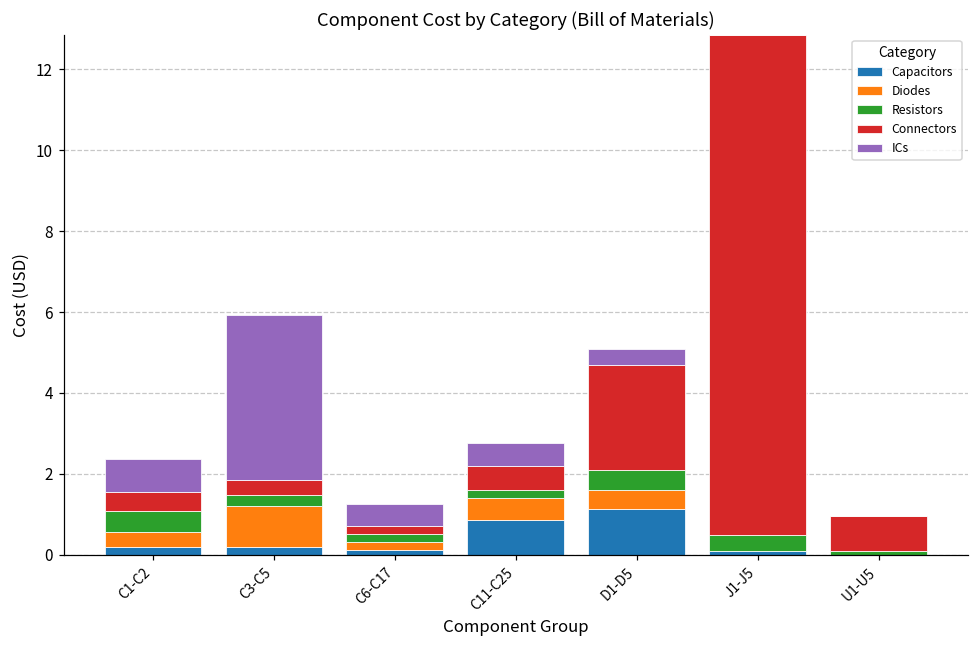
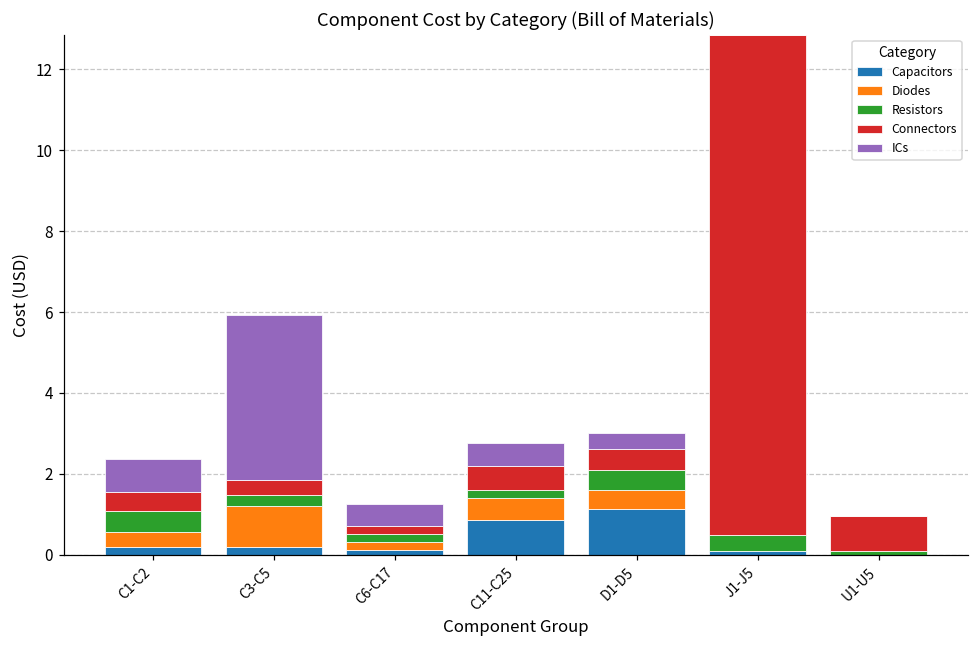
  {
    "Capacitors": {
      "C1-C2": 0.2,
      "C3-C5": 0.2,
      "C6-C17": 0.1,
      "C11-C25": 0.9,
      "D1-D5": 1.1,
      "J1-J5": 0.1,
      "U1-U5": 0.0
    },
    "Diodes": {
      "C1-C2": 0.4,
      "C3-C5": 1.0,
      "C6-C17": 0.2,
      "C11-C25": 0.6,
      "D1-D5": 0.5,
      "J1-J5": 0.0,
      "U1-U5": 0.0
    },
    "Resistors": {
      "C1-C2": 0.5,
      "C3-C5": 0.3,
      "C6-C17": 0.2,
      "C11-C25": 0.2,
      "D1-D5": 0.5,
      "J1-J5": 0.4,
      "U1-U5": 0.1
    },
    "Connectors": {
      "C1-C2": 0.5,
      "C3-C5": 0.4,
      "C6-C17": 0.2,
      "C11-C25": 0.6,
-     "D1-D5": 2.6,
+     "D1-D5": 0.5,
      "J1-J5": 12.4,
      "U1-U5": 0.9
    },
    "ICs": {
      "C1-C2": 0.8,
      "C3-C5": 4.1,
      "C6-C17": 0.6,
      "C11-C25": 0.6,
      "D1-D5": 0.4,
      "J1-J5": 0.0,
      "U1-U5": 0.0
    }
  }
